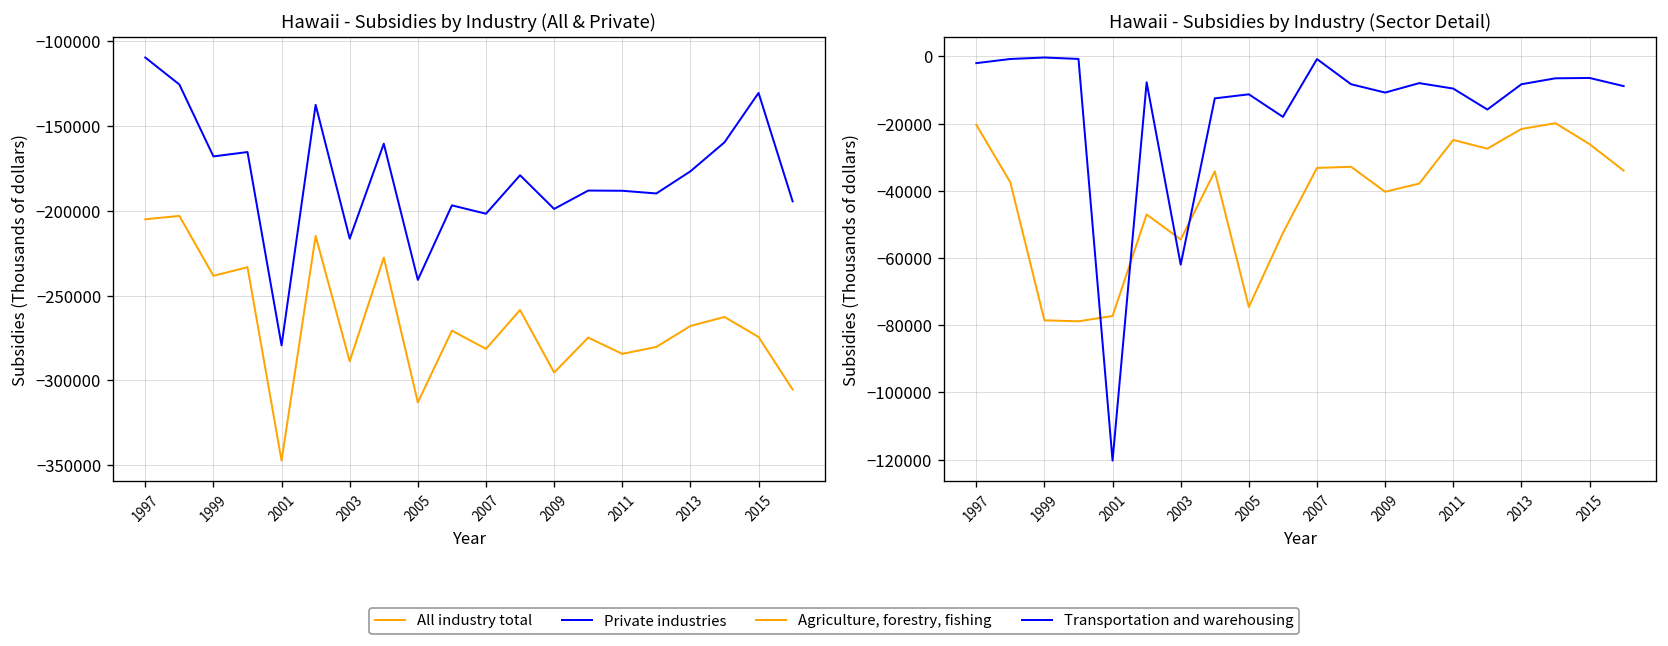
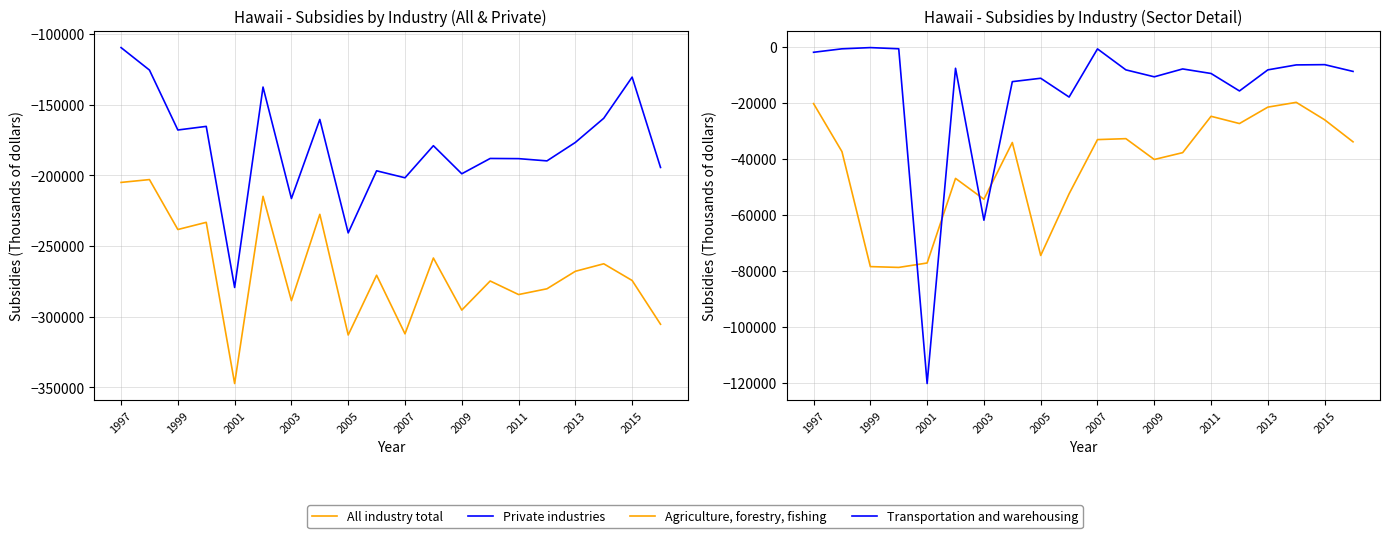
  {
    "Hawaii - Subsidies by Industry (All & Private)": {
      "All industry total": {
        "1997": -205000,
        "1999": -238000,
        "2001": -347000,
        "2003": -289000,
        "2005": -313000,
-       "2007": -281000,
+       "2007": -312000,
        "2009": -295000,
        "2011": -284000,
        "2013": -268000,
        "2015": -274000
      },
      "Private industries": {
        "1997": -110000,
        "1999": -168000,
        "2001": -279000,
        "2003": -216000,
        "2005": -241000,
        "2007": -202000,
        "2009": -199000,
        "2011": -188000,
        "2013": -177000,
        "2015": -131000
      }
    },
    "Hawaii - Subsidies by Industry (Sector Detail)": {
      "Agriculture, forestry, fishing": {
        "1997": -20000,
        "1999": -79000,
        "2001": -77000,
        "2003": -54000,
        "2005": -75000,
        "2007": -33000,
        "2009": -40000,
        "2011": -25000,
        "2013": -22000,
        "2015": -26000
      },
      "Transportation and warehousing": {
        "1997": -2000,
        "1999": 0,
        "2001": -120000,
        "2003": -62000,
        "2005": -11000,
        "2007": -1000,
        "2009": -11000,
        "2011": -10000,
        "2013": -8000,
        "2015": -6000
      }
    }
  }
